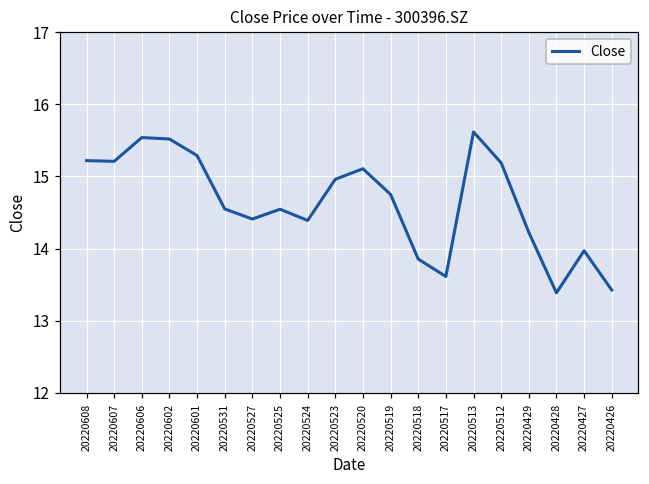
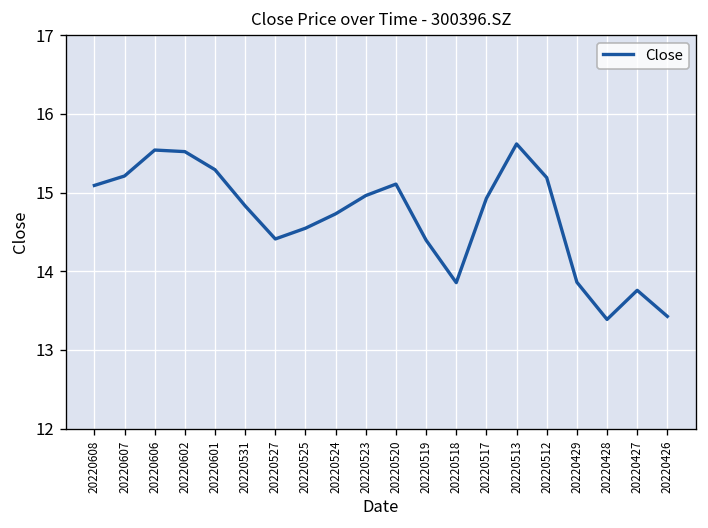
  {
-   "20220608": 15.2,
+   "20220608": 15.1,
    "20220607": 15.2,
    "20220606": 15.5,
    "20220602": 15.5,
    "20220601": 15.3,
-   "20220531": 14.6,
+   "20220531": 14.8,
    "20220527": 14.4,
    "20220525": 14.5,
-   "20220524": 14.4,
+   "20220524": 14.7,
    "20220523": 15.0,
    "20220520": 15.1,
-   "20220519": 14.8,
+   "20220519": 14.4,
    "20220518": 13.9,
-   "20220517": 13.6,
+   "20220517": 14.9,
    "20220513": 15.6,
    "20220512": 15.2,
-   "20220429": 14.2,
+   "20220429": 13.9,
    "20220428": 13.4,
-   "20220427": 14.0,
+   "20220427": 13.8,
    "20220426": 13.4
  }
